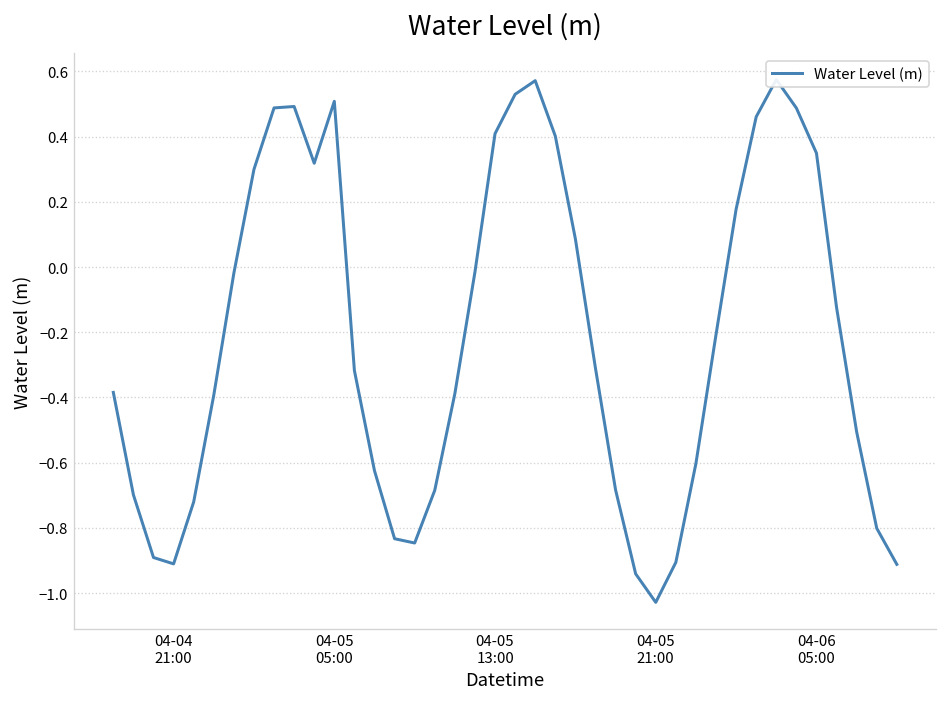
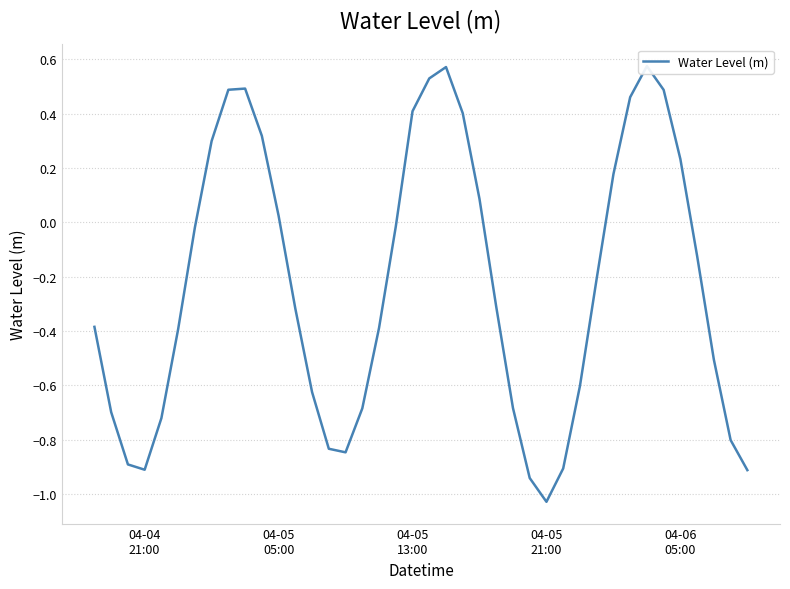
  {
    "04-04 21:00": -0.91,
-   "04-05 05:00": 0.51,
+   "04-05 05:00": 0.02,
    "04-05 13:00": 0.41,
    "04-05 21:00": -1.03,
-   "04-06 05:00": 0.35
+   "04-06 05:00": 0.23
  }
